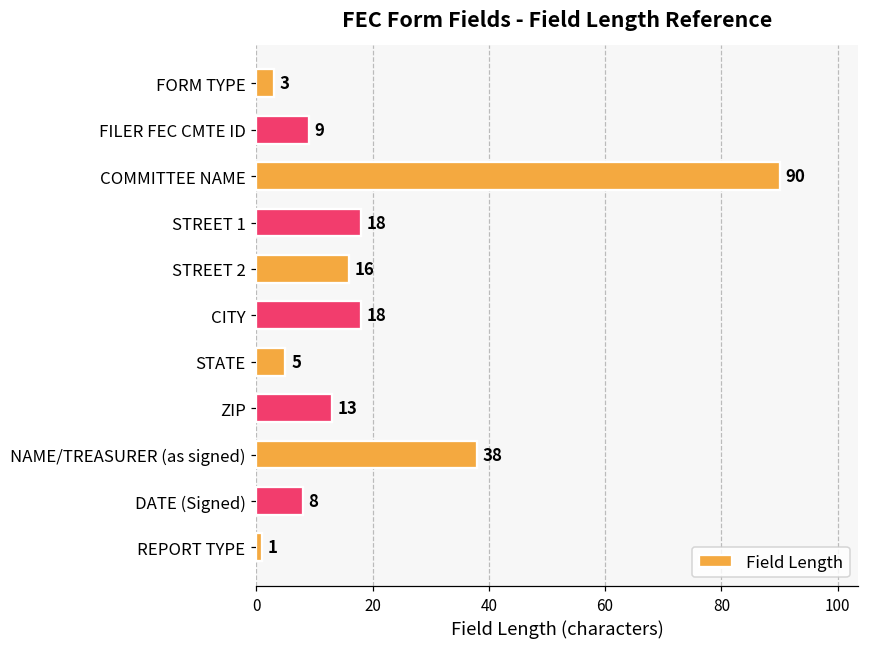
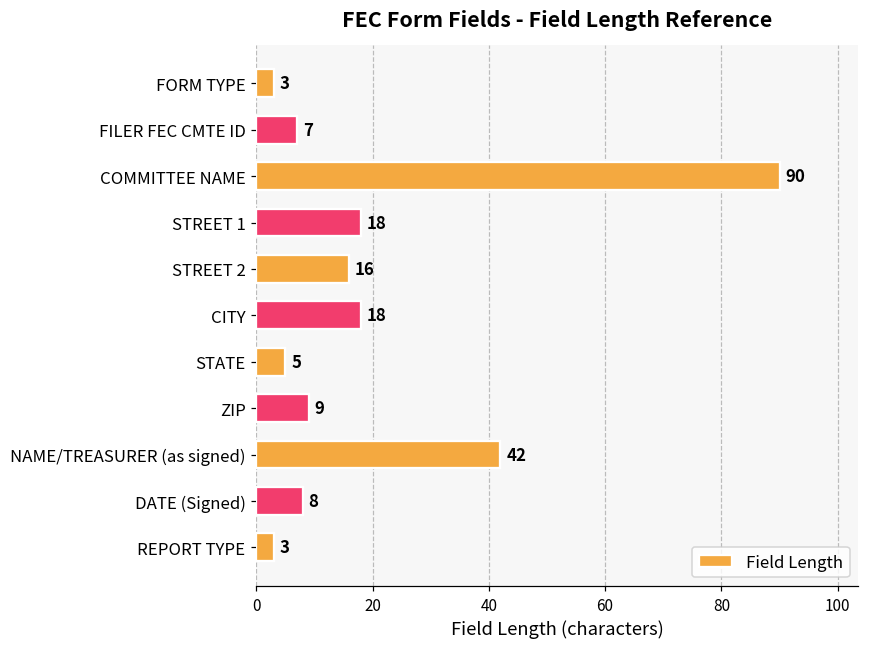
  {
    "FORM TYPE": 3,
-   "FILER FEC CMTE ID": 9,
+   "FILER FEC CMTE ID": 7,
    "COMMITTEE NAME": 90,
    "STREET 1": 18,
    "STREET 2": 16,
    "CITY": 18,
    "STATE": 5,
-   "ZIP": 13,
-   "NAME/TREASURER (as signed)": 38,
+   "ZIP": 9,
+   "NAME/TREASURER (as signed)": 42,
    "DATE (Signed)": 8,
-   "REPORT TYPE": 1
+   "REPORT TYPE": 3
  }
